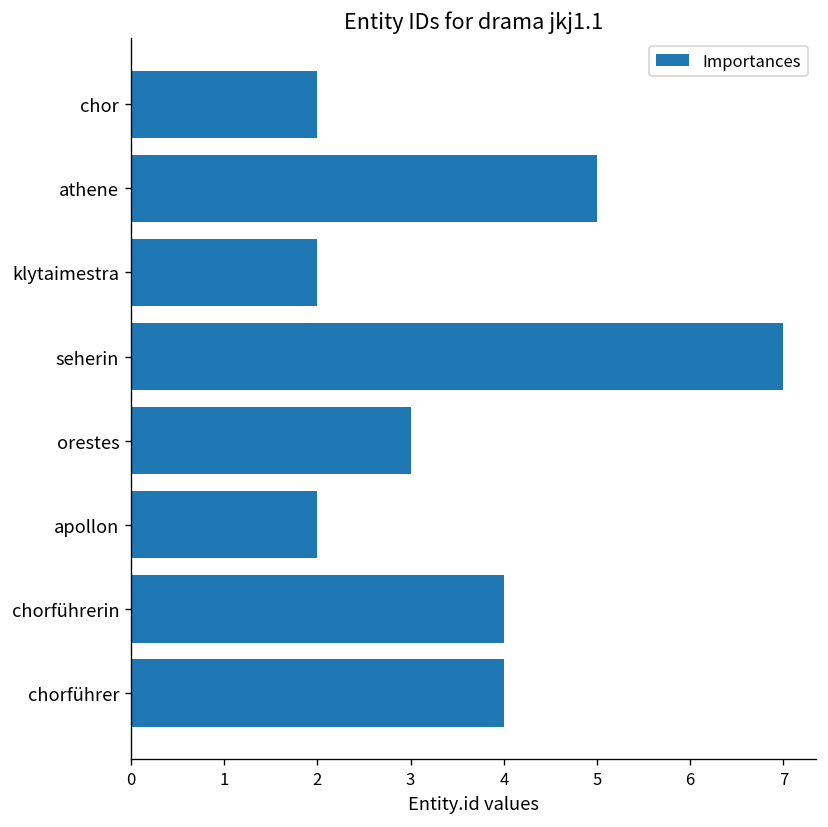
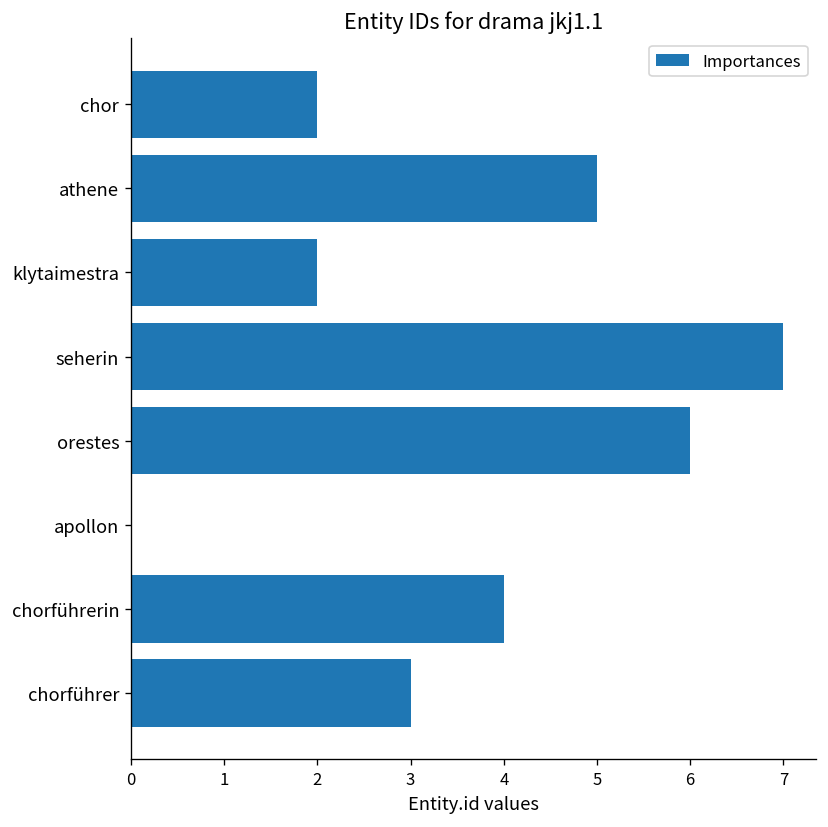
  {
    "chor": 2,
    "athene": 5,
    "klytaimestra": 2,
    "seherin": 7,
-   "orestes": 3,
-   "apollon": 2,
+   "orestes": 6,
+   "apollon": 0,
    "chorführerin": 4,
-   "chorführer": 4
+   "chorführer": 3
  }
